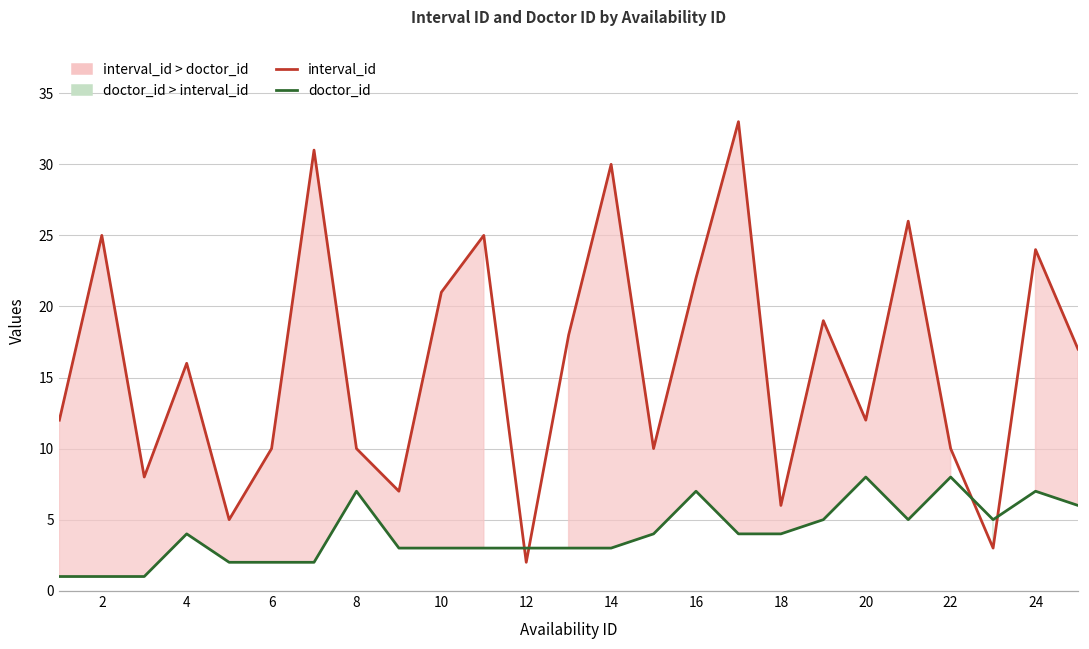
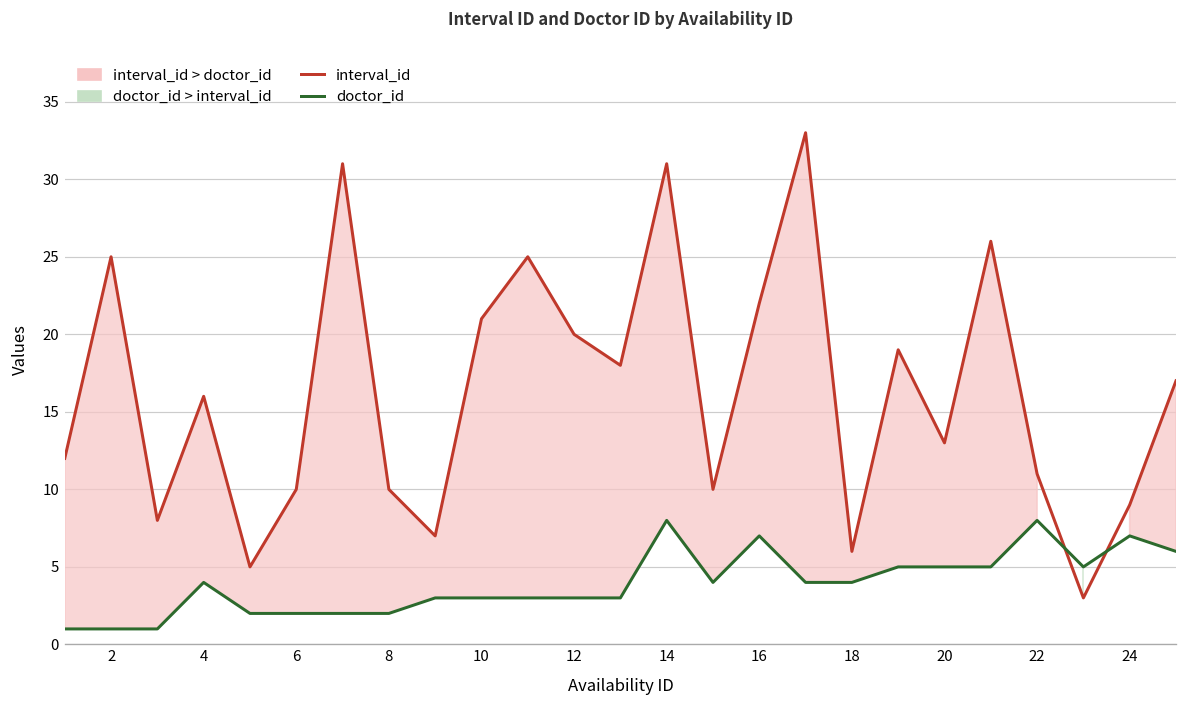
  {
    "interval_id": {
      "2": 25,
      "4": 16,
      "6": 10,
      "8": 10,
      "10": 21,
-     "12": 2,
-     "14": 30,
+     "12": 20,
+     "14": 31,
      "16": 22,
      "18": 6,
-     "20": 12,
-     "22": 10,
-     "24": 24
+     "20": 13,
+     "22": 11,
+     "24": 9
    },
    "doctor_id": {
      "2": 1,
      "4": 4,
      "6": 2,
-     "8": 7,
+     "8": 2,
      "10": 3,
      "12": 3,
-     "14": 3,
+     "14": 8,
      "16": 7,
      "18": 4,
-     "20": 8,
+     "20": 5,
      "22": 8,
      "24": 7
    }
  }
